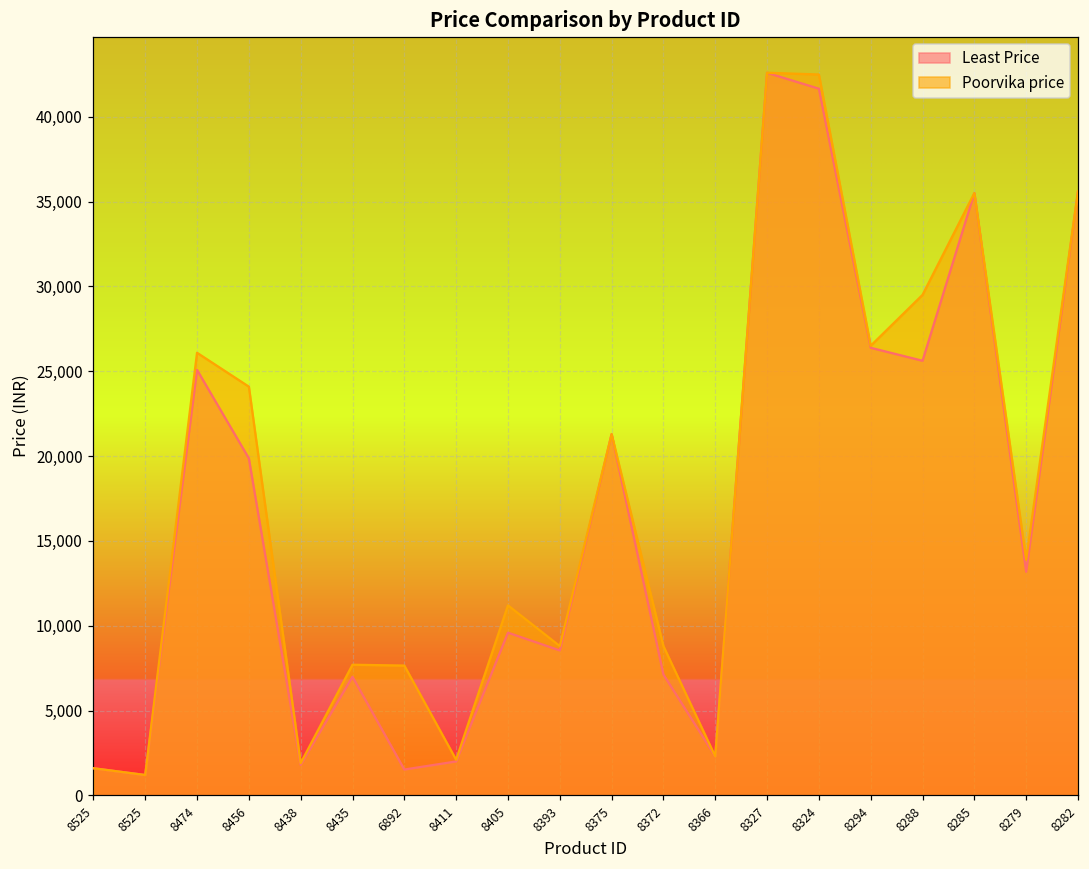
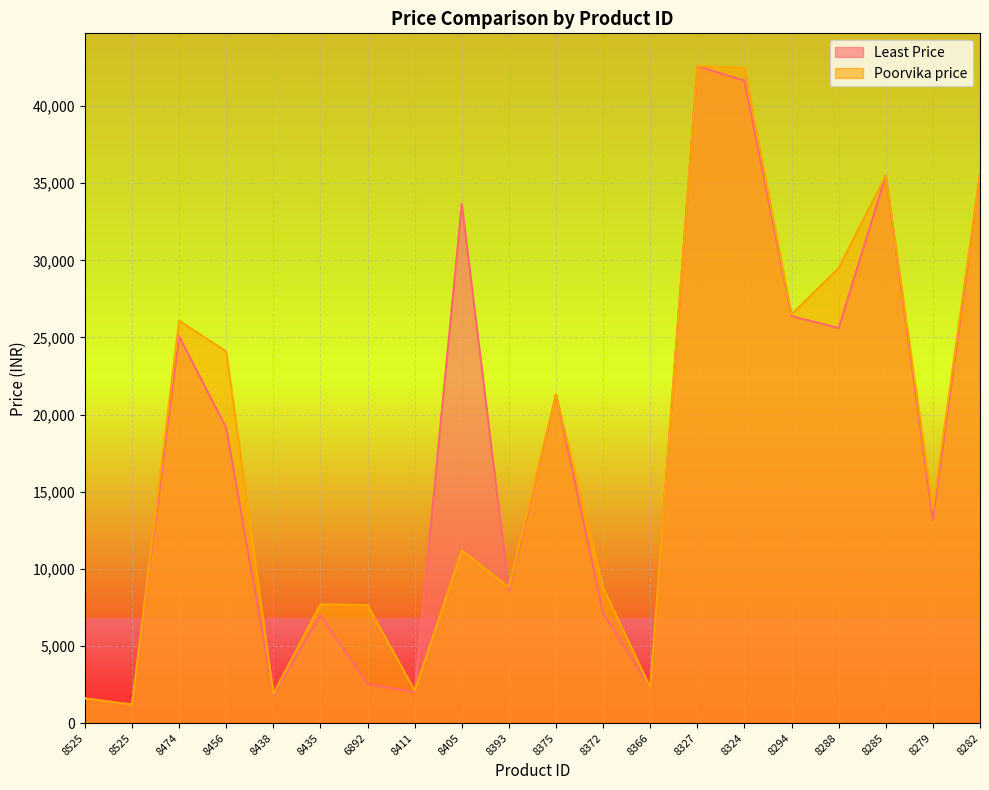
  {
    "Least Price": {
      "8474": "25,100",
-     "8456": "19,900",
+     "8456": "19,100",
      "8435": "7,000",
-     "6892": "1,500",
-     "8405": "9,600",
+     "6892": "2,500",
+     "8405": "33,700",
      "8393": "8,500",
      "8372": "7,100",
      "8324": "41,700",
      "8288": "25,600",
      "8279": "13,200"
    },
    "Poorvika price": {
      "8474": "26,100",
      "8456": "24,100",
      "8435": "7,700",
      "6892": "7,700",
      "8405": "11,200",
      "8393": "8,800",
      "8372": "8,800",
      "8324": "42,500",
      "8288": "29,500",
      "8279": "13,900"
    }
  }
